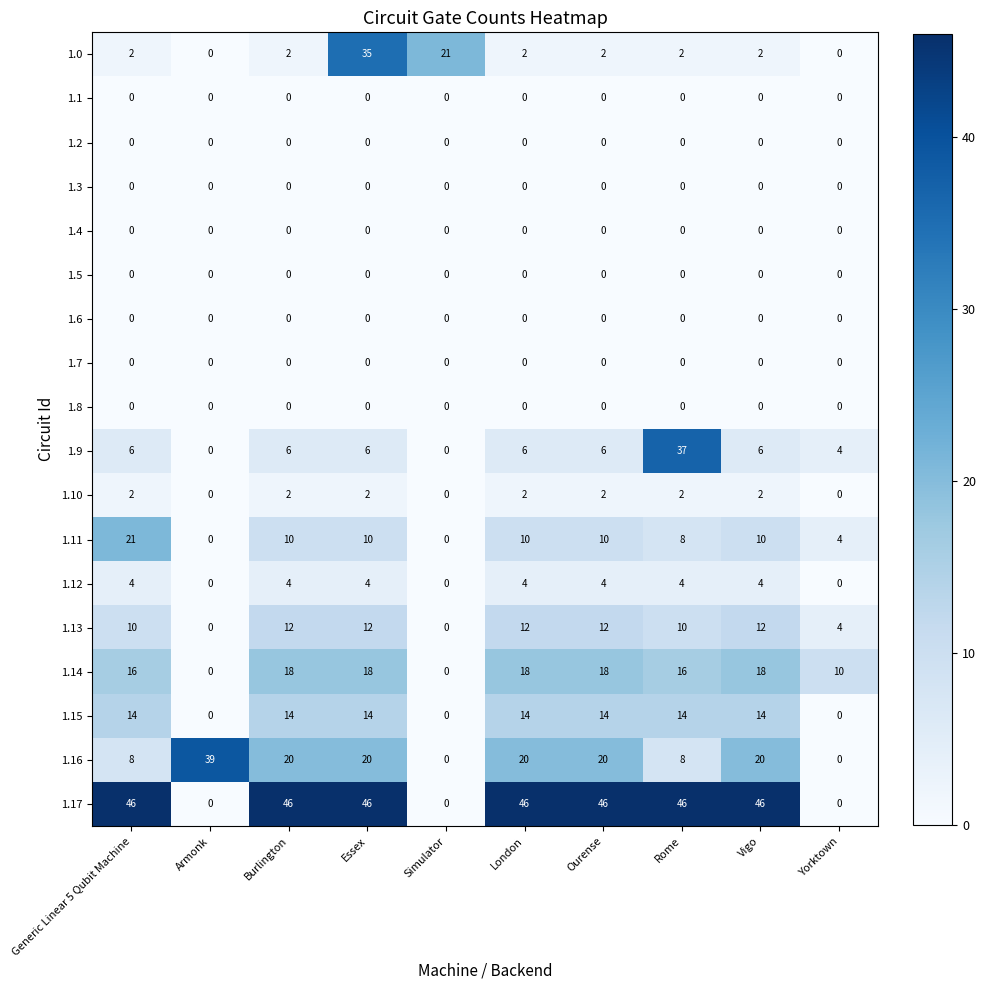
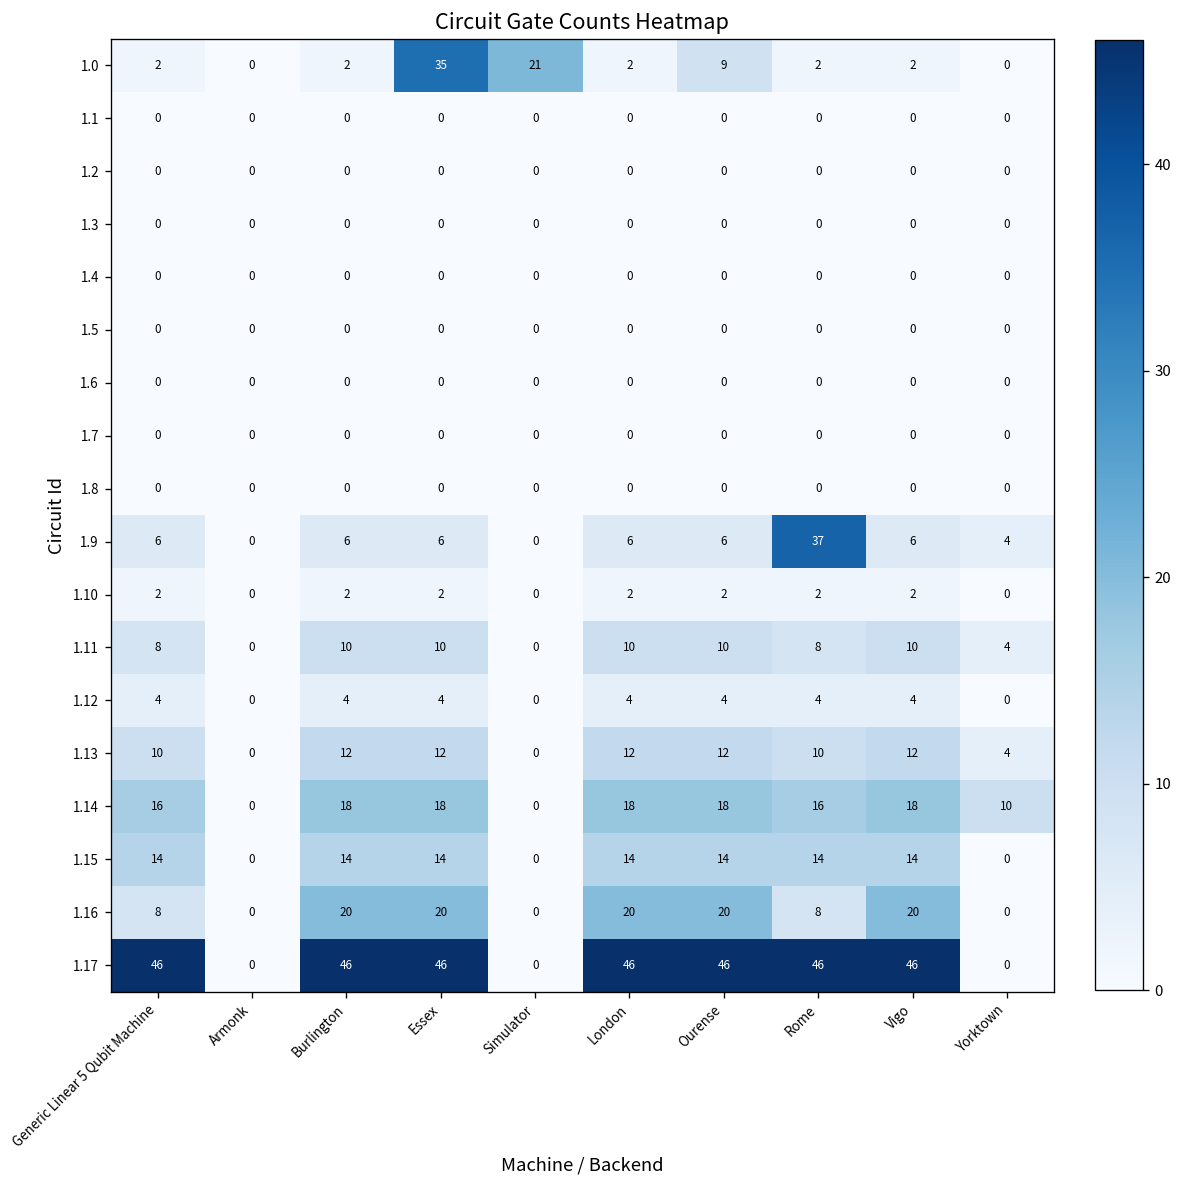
  {
    "1.0": {
      "Generic Linear 5 Qubit Machine": 2,
      "Armonk": 0,
      "Burlington": 2,
      "Essex": 35,
      "Simulator": 21,
      "London": 2,
-     "Ourense": 2,
+     "Ourense": 9,
      "Rome": 2,
      "Vigo": 2,
      "Yorktown": 0
    },
    "1.1": {
      "Generic Linear 5 Qubit Machine": 0,
      "Armonk": 0,
      "Burlington": 0,
      "Essex": 0,
      "Simulator": 0,
      "London": 0,
      "Ourense": 0,
      "Rome": 0,
      "Vigo": 0,
      "Yorktown": 0
    },
    "1.2": {
      "Generic Linear 5 Qubit Machine": 0,
      "Armonk": 0,
      "Burlington": 0,
      "Essex": 0,
      "Simulator": 0,
      "London": 0,
      "Ourense": 0,
      "Rome": 0,
      "Vigo": 0,
      "Yorktown": 0
    },
    "1.3": {
      "Generic Linear 5 Qubit Machine": 0,
      "Armonk": 0,
      "Burlington": 0,
      "Essex": 0,
      "Simulator": 0,
      "London": 0,
      "Ourense": 0,
      "Rome": 0,
      "Vigo": 0,
      "Yorktown": 0
    },
    "1.4": {
      "Generic Linear 5 Qubit Machine": 0,
      "Armonk": 0,
      "Burlington": 0,
      "Essex": 0,
      "Simulator": 0,
      "London": 0,
      "Ourense": 0,
      "Rome": 0,
      "Vigo": 0,
      "Yorktown": 0
    },
    "1.5": {
      "Generic Linear 5 Qubit Machine": 0,
      "Armonk": 0,
      "Burlington": 0,
      "Essex": 0,
      "Simulator": 0,
      "London": 0,
      "Ourense": 0,
      "Rome": 0,
      "Vigo": 0,
      "Yorktown": 0
    },
    "1.6": {
      "Generic Linear 5 Qubit Machine": 0,
      "Armonk": 0,
      "Burlington": 0,
      "Essex": 0,
      "Simulator": 0,
      "London": 0,
      "Ourense": 0,
      "Rome": 0,
      "Vigo": 0,
      "Yorktown": 0
    },
    "1.7": {
      "Generic Linear 5 Qubit Machine": 0,
      "Armonk": 0,
      "Burlington": 0,
      "Essex": 0,
      "Simulator": 0,
      "London": 0,
      "Ourense": 0,
      "Rome": 0,
      "Vigo": 0,
      "Yorktown": 0
    },
    "1.8": {
      "Generic Linear 5 Qubit Machine": 0,
      "Armonk": 0,
      "Burlington": 0,
      "Essex": 0,
      "Simulator": 0,
      "London": 0,
      "Ourense": 0,
      "Rome": 0,
      "Vigo": 0,
      "Yorktown": 0
    },
    "1.9": {
      "Generic Linear 5 Qubit Machine": 6,
      "Armonk": 0,
      "Burlington": 6,
      "Essex": 6,
      "Simulator": 0,
      "London": 6,
      "Ourense": 6,
      "Rome": 37,
      "Vigo": 6,
      "Yorktown": 4
    },
    "1.10": {
      "Generic Linear 5 Qubit Machine": 2,
      "Armonk": 0,
      "Burlington": 2,
      "Essex": 2,
      "Simulator": 0,
      "London": 2,
      "Ourense": 2,
      "Rome": 2,
      "Vigo": 2,
      "Yorktown": 0
    },
    "1.11": {
-     "Generic Linear 5 Qubit Machine": 21,
+     "Generic Linear 5 Qubit Machine": 8,
      "Armonk": 0,
      "Burlington": 10,
      "Essex": 10,
      "Simulator": 0,
      "London": 10,
      "Ourense": 10,
      "Rome": 8,
      "Vigo": 10,
      "Yorktown": 4
    },
    "1.12": {
      "Generic Linear 5 Qubit Machine": 4,
      "Armonk": 0,
      "Burlington": 4,
      "Essex": 4,
      "Simulator": 0,
      "London": 4,
      "Ourense": 4,
      "Rome": 4,
      "Vigo": 4,
      "Yorktown": 0
    },
    "1.13": {
      "Generic Linear 5 Qubit Machine": 10,
      "Armonk": 0,
      "Burlington": 12,
      "Essex": 12,
      "Simulator": 0,
      "London": 12,
      "Ourense": 12,
      "Rome": 10,
      "Vigo": 12,
      "Yorktown": 4
    },
    "1.14": {
      "Generic Linear 5 Qubit Machine": 16,
      "Armonk": 0,
      "Burlington": 18,
      "Essex": 18,
      "Simulator": 0,
      "London": 18,
      "Ourense": 18,
      "Rome": 16,
      "Vigo": 18,
      "Yorktown": 10
    },
    "1.15": {
      "Generic Linear 5 Qubit Machine": 14,
      "Armonk": 0,
      "Burlington": 14,
      "Essex": 14,
      "Simulator": 0,
      "London": 14,
      "Ourense": 14,
      "Rome": 14,
      "Vigo": 14,
      "Yorktown": 0
    },
    "1.16": {
      "Generic Linear 5 Qubit Machine": 8,
-     "Armonk": 39,
+     "Armonk": 0,
      "Burlington": 20,
      "Essex": 20,
      "Simulator": 0,
      "London": 20,
      "Ourense": 20,
      "Rome": 8,
      "Vigo": 20,
      "Yorktown": 0
    },
    "1.17": {
      "Generic Linear 5 Qubit Machine": 46,
      "Armonk": 0,
      "Burlington": 46,
      "Essex": 46,
      "Simulator": 0,
      "London": 46,
      "Ourense": 46,
      "Rome": 46,
      "Vigo": 46,
      "Yorktown": 0
    }
  }
